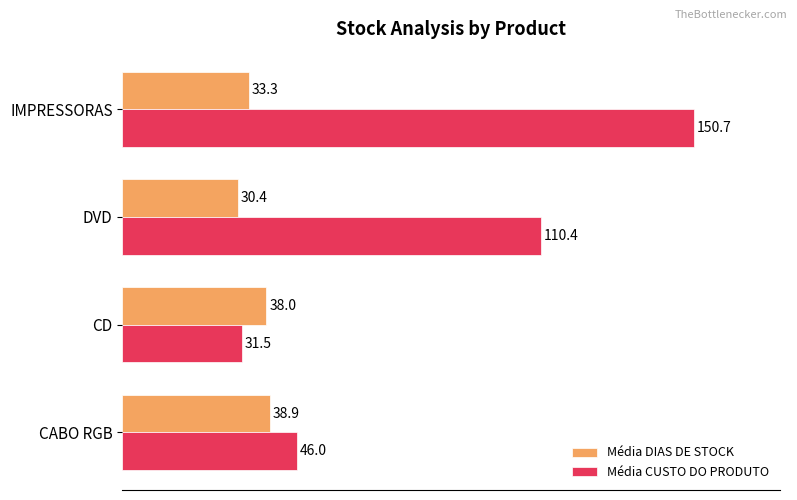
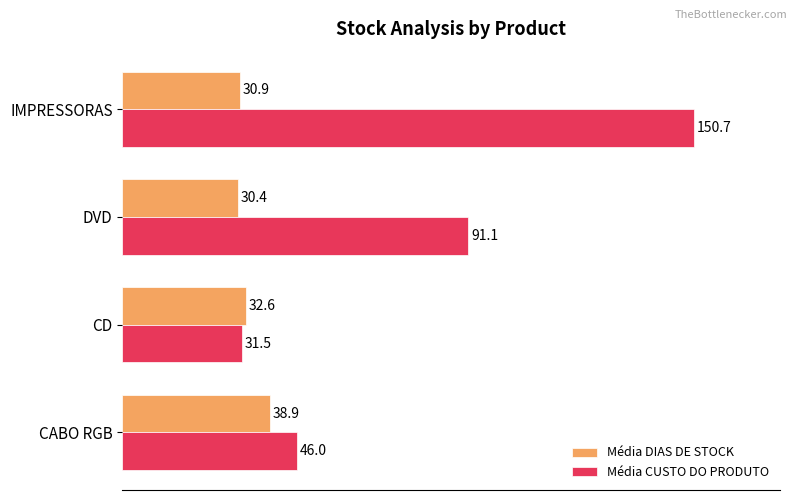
  {
    "Média DIAS DE STOCK": {
-     "IMPRESSORAS": 33.3,
-     "CD": 38.0
+     "IMPRESSORAS": 30.9,
+     "CD": 32.6
    },
    "Média CUSTO DO PRODUTO": {
-     "DVD": 110.4
+     "DVD": 91.1
    }
  }
